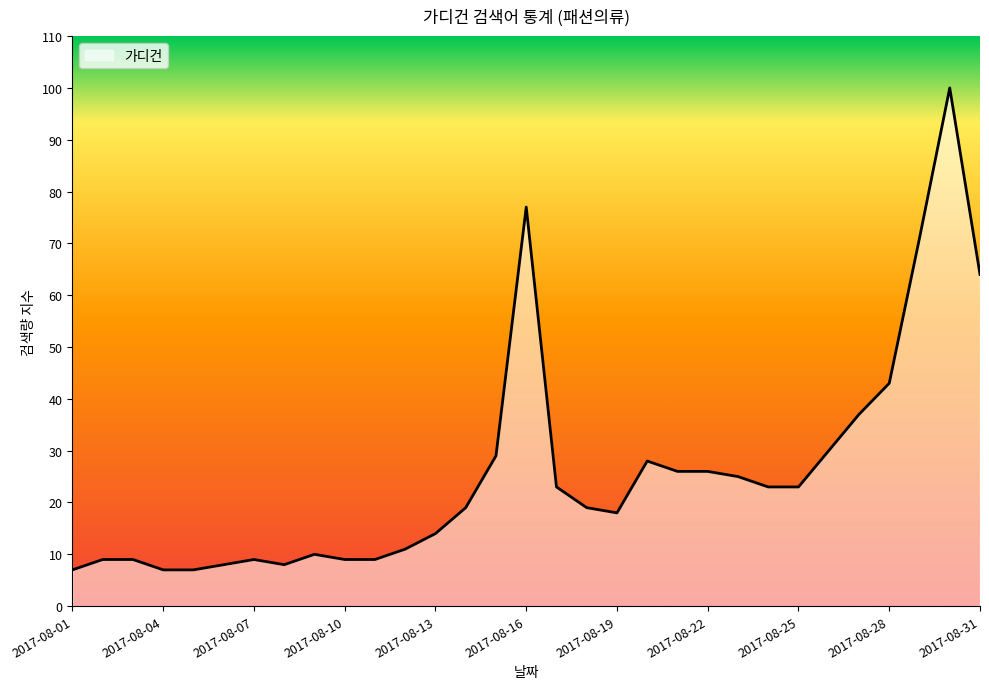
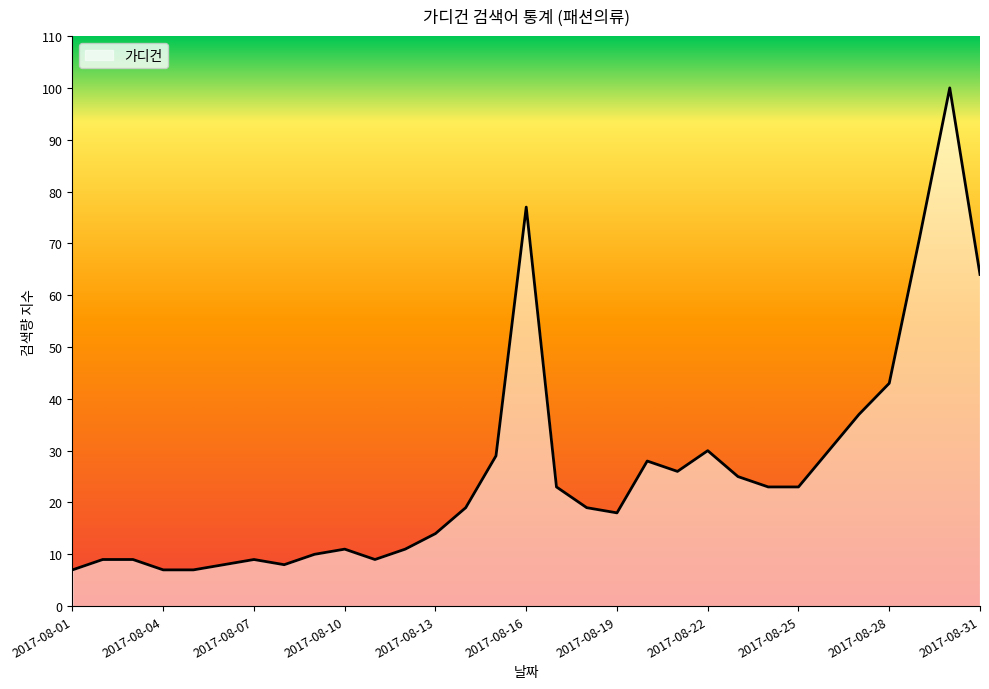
  {
    "2017-08-01": 7,
    "2017-08-04": 7,
    "2017-08-07": 9,
-   "2017-08-10": 9,
+   "2017-08-10": 11,
    "2017-08-13": 14,
    "2017-08-16": 77,
    "2017-08-19": 18,
-   "2017-08-22": 26,
+   "2017-08-22": 30,
    "2017-08-25": 23,
    "2017-08-28": 43,
    "2017-08-31": 64
  }
